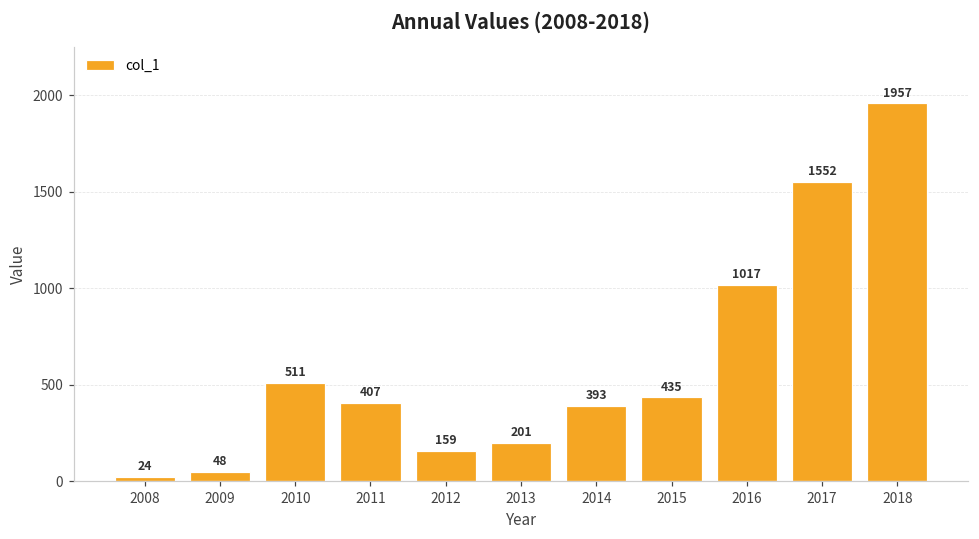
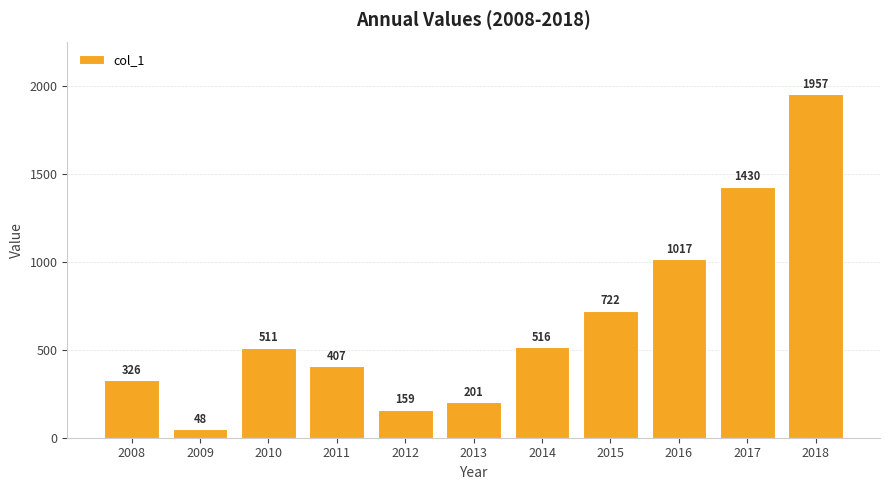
  {
-   "2008": 24,
+   "2008": 326,
    "2009": 48,
    "2010": 511,
    "2011": 407,
    "2012": 159,
    "2013": 201,
-   "2014": 393,
-   "2015": 435,
+   "2014": 516,
+   "2015": 722,
    "2016": 1017,
-   "2017": 1552,
+   "2017": 1430,
    "2018": 1957
  }
